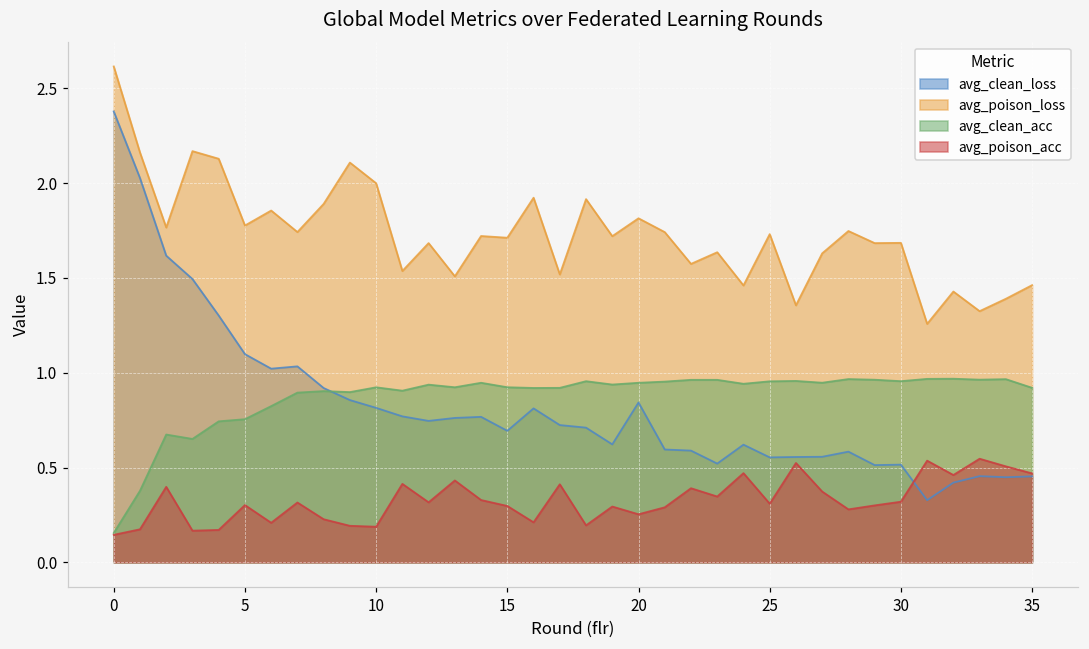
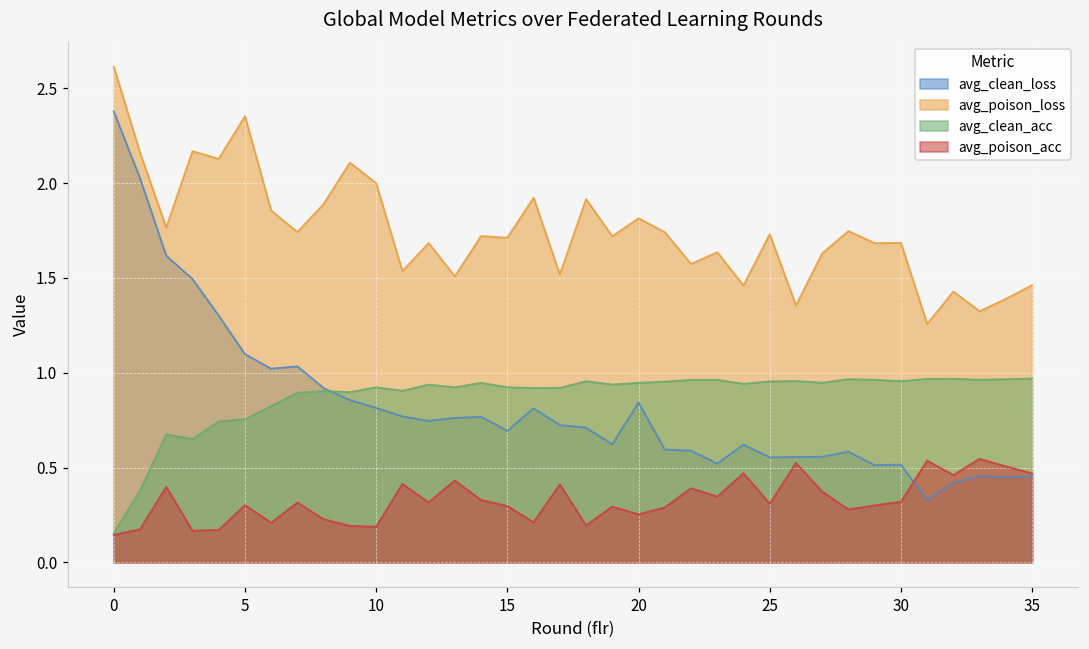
  {
    "avg_clean_loss": {
      "0": 2.38,
      "5": 1.10,
      "10": 0.81,
      "15": 0.69,
      "20": 0.84,
      "25": 0.55,
      "30": 0.52,
      "35": 0.45
    },
    "avg_poison_loss": {
      "0": 2.62,
-     "5": 1.78,
+     "5": 2.35,
      "10": 2.00,
      "15": 1.71,
      "20": 1.81,
      "25": 1.73,
      "30": 1.69,
      "35": 1.46
    },
    "avg_clean_acc": {
      "5": 0.75,
      "10": 0.92,
      "15": 0.92,
      "20": 0.95,
      "25": 0.95,
      "30": 0.96,
-     "35": 0.92
+     "35": 0.97
    },
    "avg_poison_acc": {
      "5": 0.30,
      "10": 0.19,
      "15": 0.30,
      "20": 0.25,
      "25": 0.31,
      "30": 0.32,
      "35": 0.47
    }
  }
